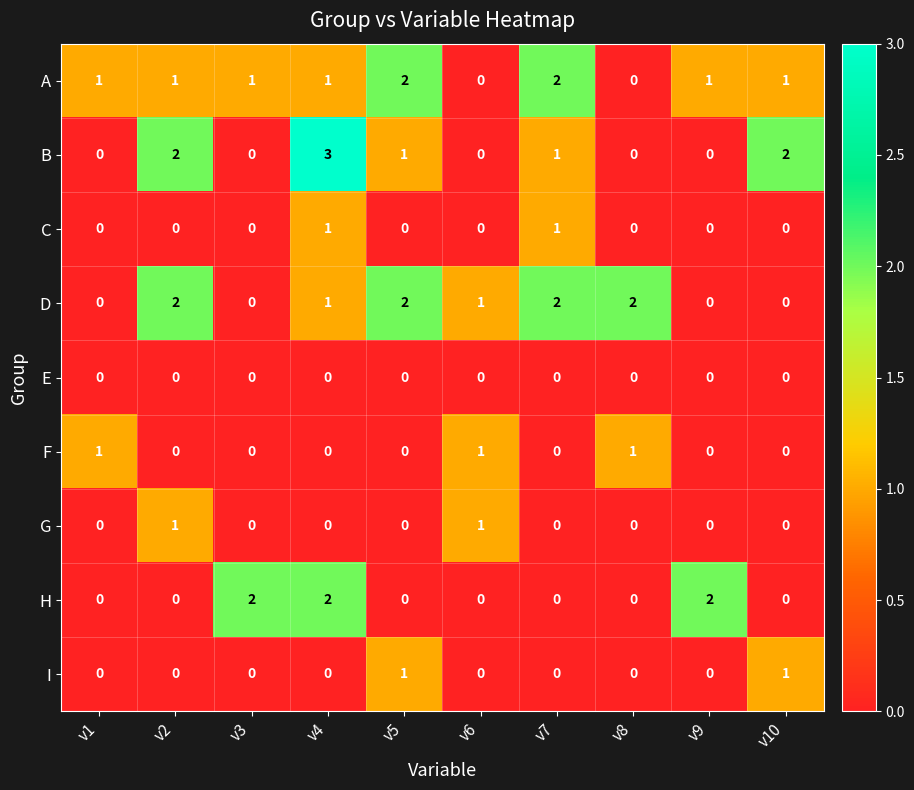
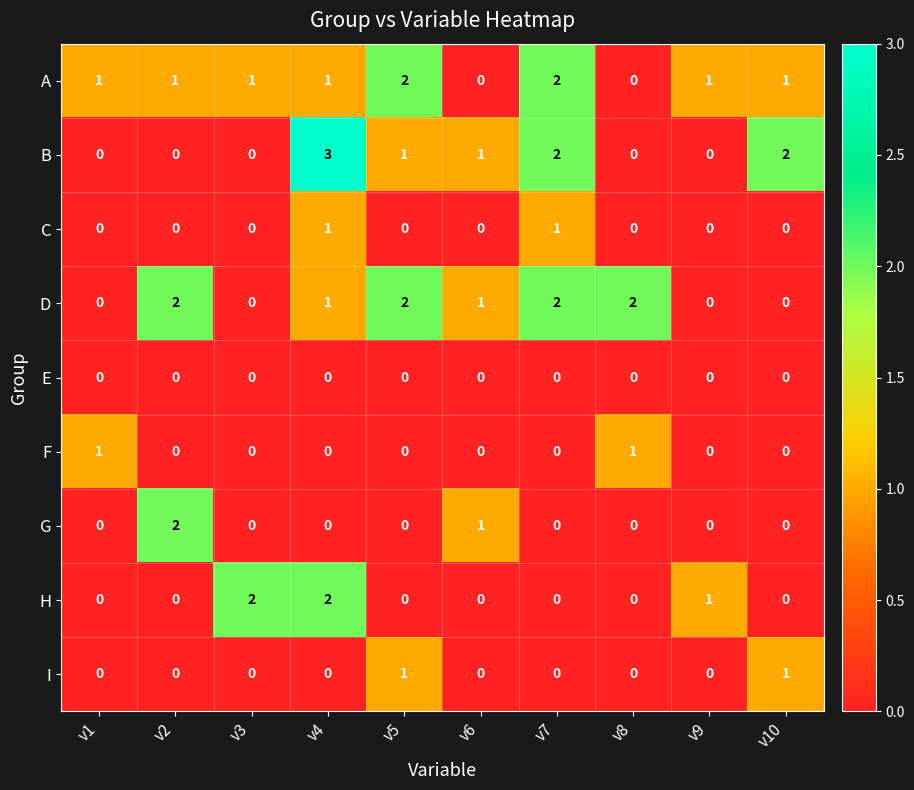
  {
    "A": {
      "v1": 1,
      "v2": 1,
      "v3": 1,
      "v4": 1,
      "v5": 2,
      "v6": 0,
      "v7": 2,
      "v8": 0,
      "v9": 1,
      "v10": 1
    },
    "B": {
      "v1": 0,
-     "v2": 2,
+     "v2": 0,
      "v3": 0,
      "v4": 3,
      "v5": 1,
-     "v6": 0,
-     "v7": 1,
+     "v6": 1,
+     "v7": 2,
      "v8": 0,
      "v9": 0,
      "v10": 2
    },
    "C": {
      "v1": 0,
      "v2": 0,
      "v3": 0,
      "v4": 1,
      "v5": 0,
      "v6": 0,
      "v7": 1,
      "v8": 0,
      "v9": 0,
      "v10": 0
    },
    "D": {
      "v1": 0,
      "v2": 2,
      "v3": 0,
      "v4": 1,
      "v5": 2,
      "v6": 1,
      "v7": 2,
      "v8": 2,
      "v9": 0,
      "v10": 0
    },
    "E": {
      "v1": 0,
      "v2": 0,
      "v3": 0,
      "v4": 0,
      "v5": 0,
      "v6": 0,
      "v7": 0,
      "v8": 0,
      "v9": 0,
      "v10": 0
    },
    "F": {
      "v1": 1,
      "v2": 0,
      "v3": 0,
      "v4": 0,
      "v5": 0,
-     "v6": 1,
+     "v6": 0,
      "v7": 0,
      "v8": 1,
      "v9": 0,
      "v10": 0
    },
    "G": {
      "v1": 0,
-     "v2": 1,
+     "v2": 2,
      "v3": 0,
      "v4": 0,
      "v5": 0,
      "v6": 1,
      "v7": 0,
      "v8": 0,
      "v9": 0,
      "v10": 0
    },
    "H": {
      "v1": 0,
      "v2": 0,
      "v3": 2,
      "v4": 2,
      "v5": 0,
      "v6": 0,
      "v7": 0,
      "v8": 0,
-     "v9": 2,
+     "v9": 1,
      "v10": 0
    },
    "I": {
      "v1": 0,
      "v2": 0,
      "v3": 0,
      "v4": 0,
      "v5": 1,
      "v6": 0,
      "v7": 0,
      "v8": 0,
      "v9": 0,
      "v10": 1
    }
  }
